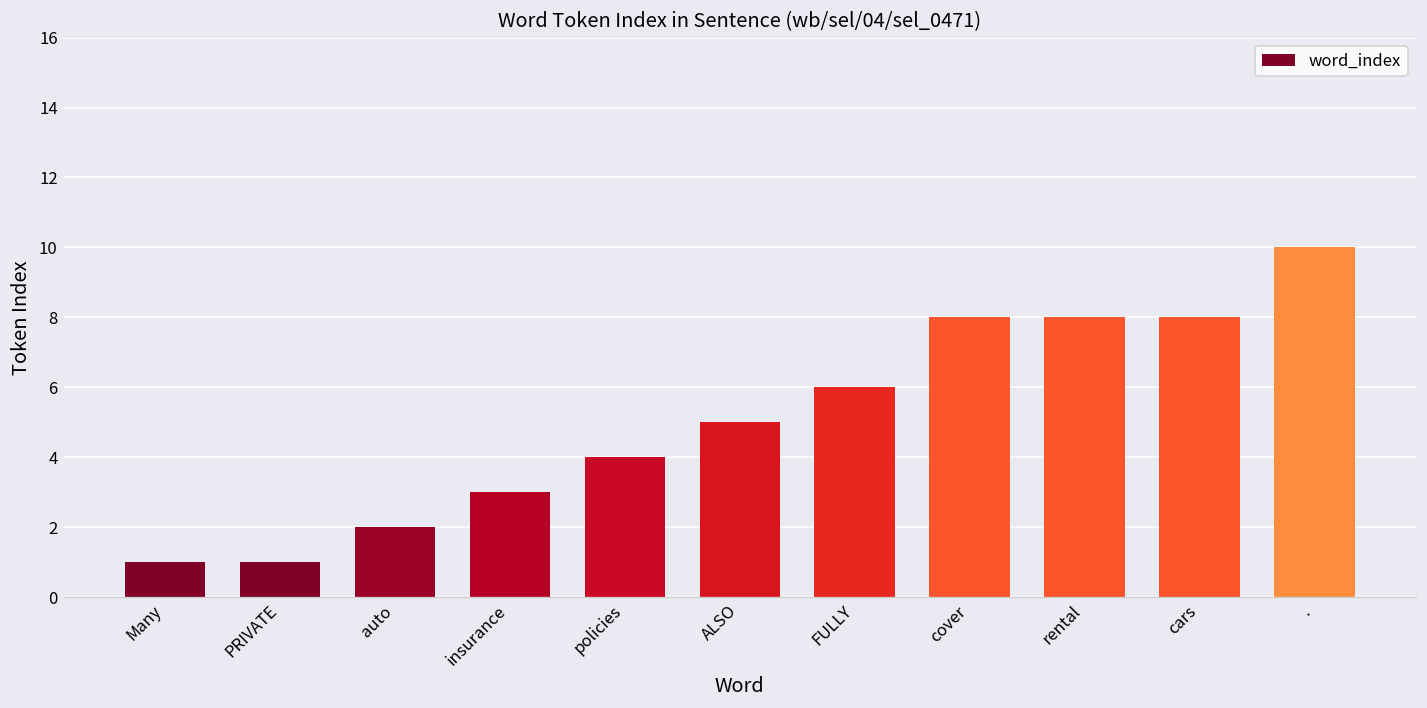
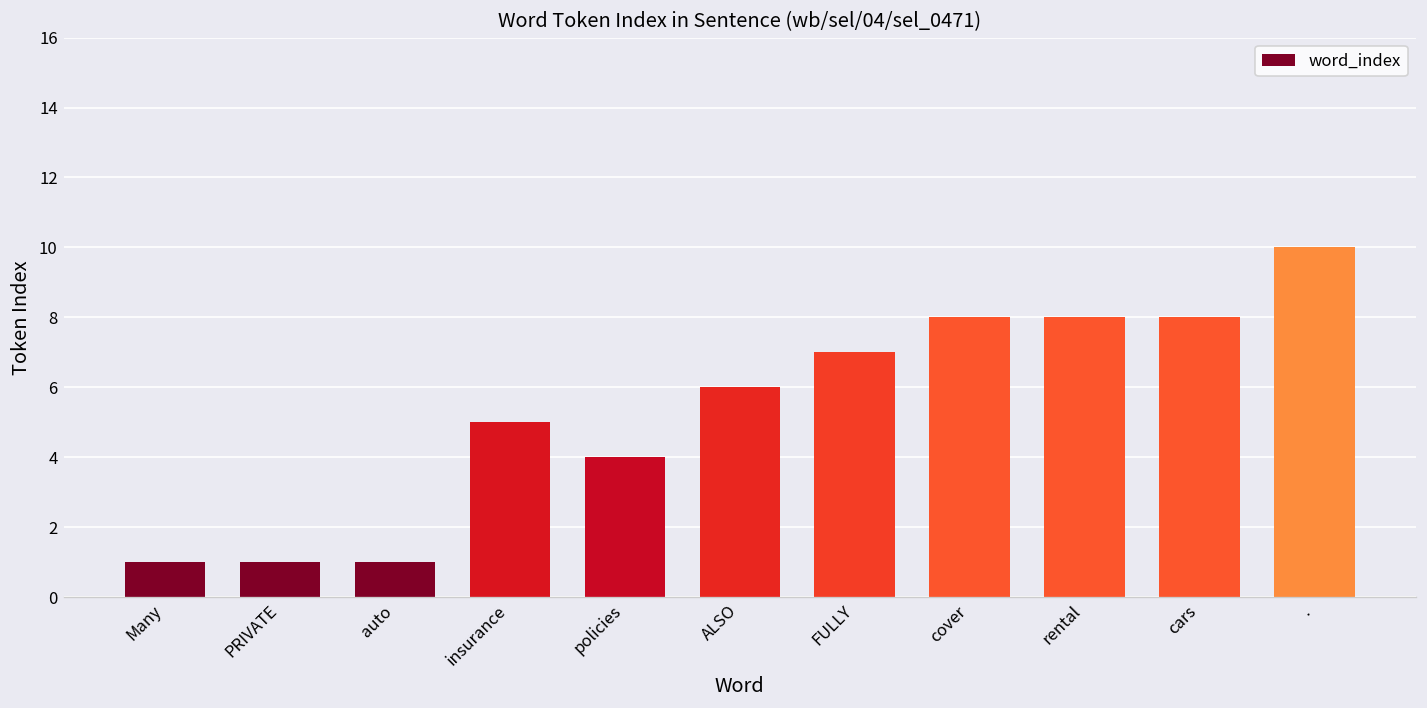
  {
    "Many": 1,
    "PRIVATE": 1,
-   "auto": 2,
-   "insurance": 3,
+   "auto": 1,
+   "insurance": 5,
    "policies": 4,
-   "ALSO": 5,
-   "FULLY": 6,
+   "ALSO": 6,
+   "FULLY": 7,
    "cover": 8,
    "rental": 8,
    "cars": 8,
    ".": 10
  }
